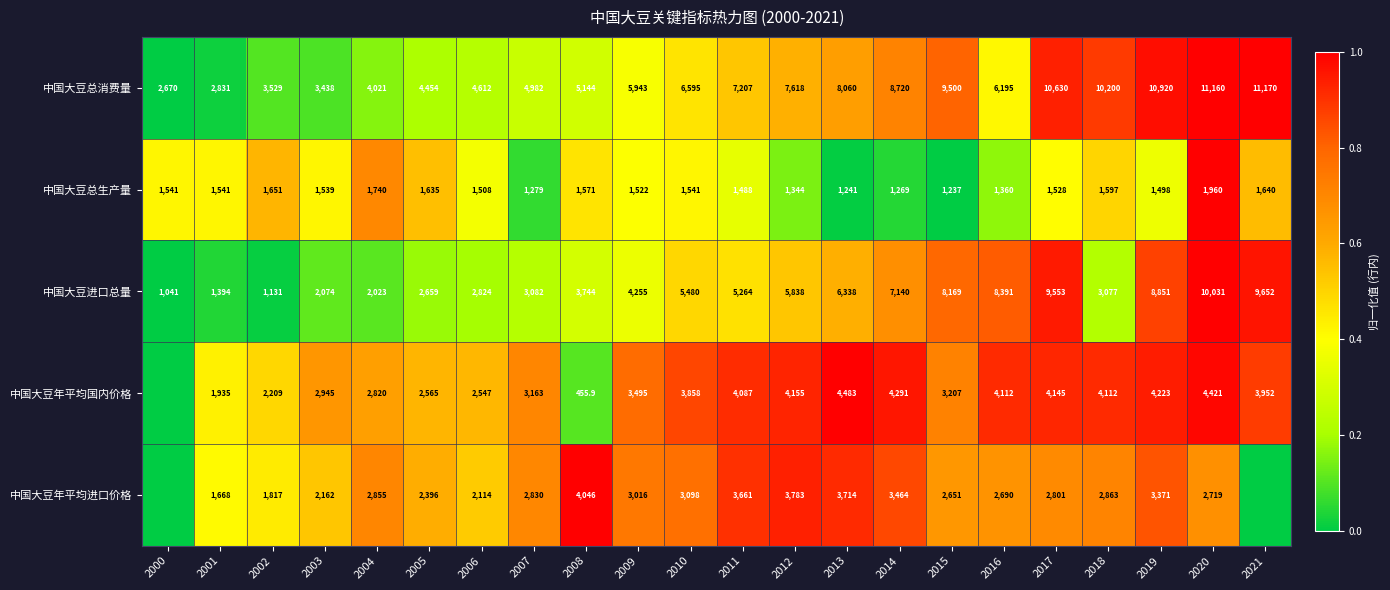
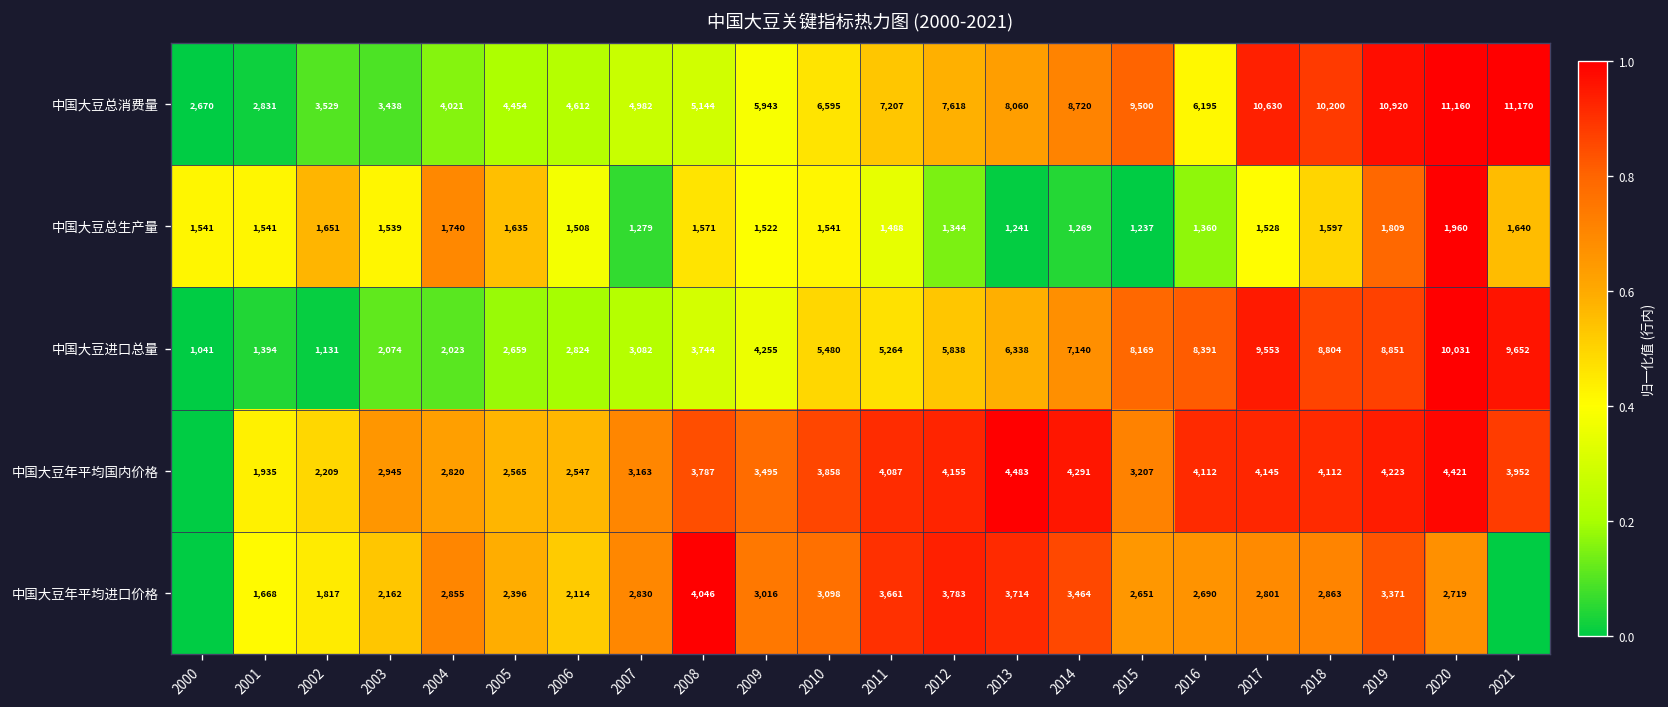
  {
    "中国大豆总消费量": {
      "2000": "2,670",
      "2001": "2,831",
      "2002": "3,529",
      "2003": "3,438",
      "2004": "4,021",
      "2005": "4,454",
      "2006": "4,612",
      "2007": "4,982",
      "2008": "5,144",
      "2009": "5,943",
      "2010": "6,595",
      "2011": "7,207",
      "2012": "7,618",
      "2013": "8,060",
      "2014": "8,720",
      "2015": "9,500",
      "2016": "6,195",
      "2017": "10,630",
      "2018": "10,200",
      "2019": "10,920",
      "2020": "11,160",
      "2021": "11,170"
    },
    "中国大豆总生产量": {
      "2000": "1,541",
      "2001": "1,541",
      "2002": "1,651",
      "2003": "1,539",
      "2004": "1,740",
      "2005": "1,635",
      "2006": "1,508",
      "2007": "1,279",
      "2008": "1,571",
      "2009": "1,522",
      "2010": "1,541",
      "2011": "1,488",
      "2012": "1,344",
      "2013": "1,241",
      "2014": "1,269",
      "2015": "1,237",
      "2016": "1,360",
      "2017": "1,528",
      "2018": "1,597",
-     "2019": "1,498",
+     "2019": "1,809",
      "2020": "1,960",
      "2021": "1,640"
    },
    "中国大豆进口总量": {
      "2000": "1,041",
      "2001": "1,394",
      "2002": "1,131",
      "2003": "2,074",
      "2004": "2,023",
      "2005": "2,659",
      "2006": "2,824",
      "2007": "3,082",
      "2008": "3,744",
      "2009": "4,255",
      "2010": "5,480",
      "2011": "5,264",
      "2012": "5,838",
      "2013": "6,338",
      "2014": "7,140",
      "2015": "8,169",
      "2016": "8,391",
      "2017": "9,553",
-     "2018": "3,077",
+     "2018": "8,804",
      "2019": "8,851",
      "2020": "10,031",
      "2021": "9,652"
    },
    "中国大豆年平均国内价格": {
      "2001": "1,935",
      "2002": "2,209",
      "2003": "2,945",
      "2004": "2,820",
      "2005": "2,565",
      "2006": "2,547",
      "2007": "3,163",
-     "2008": "455.9",
+     "2008": "3,787",
      "2009": "3,495",
      "2010": "3,858",
      "2011": "4,087",
      "2012": "4,155",
      "2013": "4,483",
      "2014": "4,291",
      "2015": "3,207",
      "2016": "4,112",
      "2017": "4,145",
      "2018": "4,112",
      "2019": "4,223",
      "2020": "4,421",
      "2021": "3,952"
    },
    "中国大豆年平均进口价格": {
      "2001": "1,668",
      "2002": "1,817",
      "2003": "2,162",
      "2004": "2,855",
      "2005": "2,396",
      "2006": "2,114",
      "2007": "2,830",
      "2008": "4,046",
      "2009": "3,016",
      "2010": "3,098",
      "2011": "3,661",
      "2012": "3,783",
      "2013": "3,714",
      "2014": "3,464",
      "2015": "2,651",
      "2016": "2,690",
      "2017": "2,801",
      "2018": "2,863",
      "2019": "3,371",
      "2020": "2,719"
    }
  }
